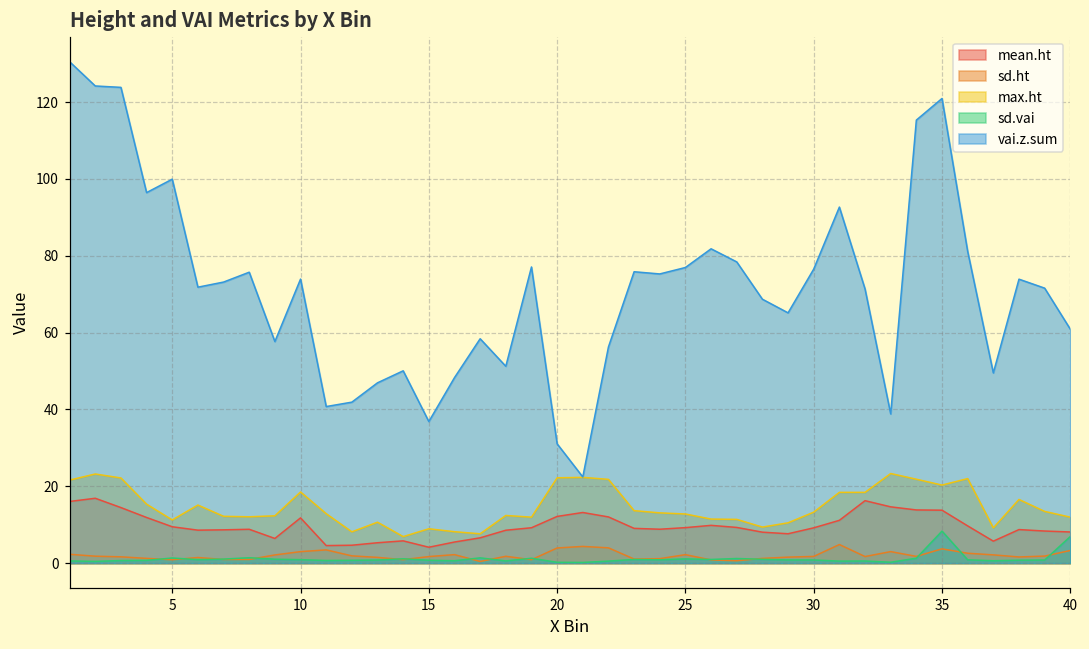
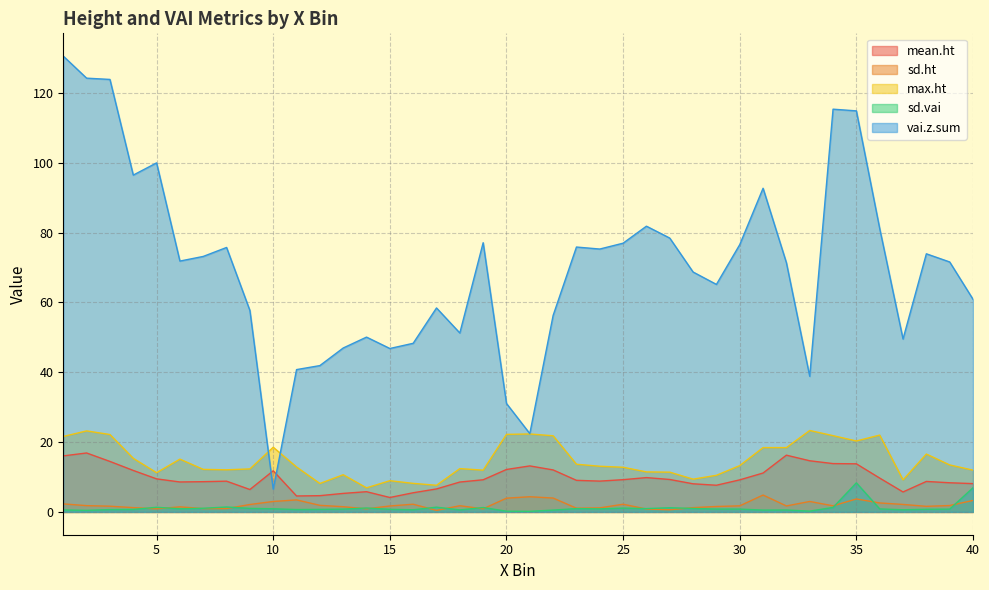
  {
    "sd.vai": {
      "10": 1,
      "15": 1,
      "20": 0,
      "25": 1,
      "30": 1,
      "35": 8,
      "40": 7
    },
    "vai.z.sum": {
      "5": 100,
-     "10": 74,
-     "15": 37,
+     "10": 7,
+     "15": 47,
      "20": 31,
      "25": 77,
      "30": 77,
-     "35": 121,
+     "35": 115,
      "40": 61
    }
  }
